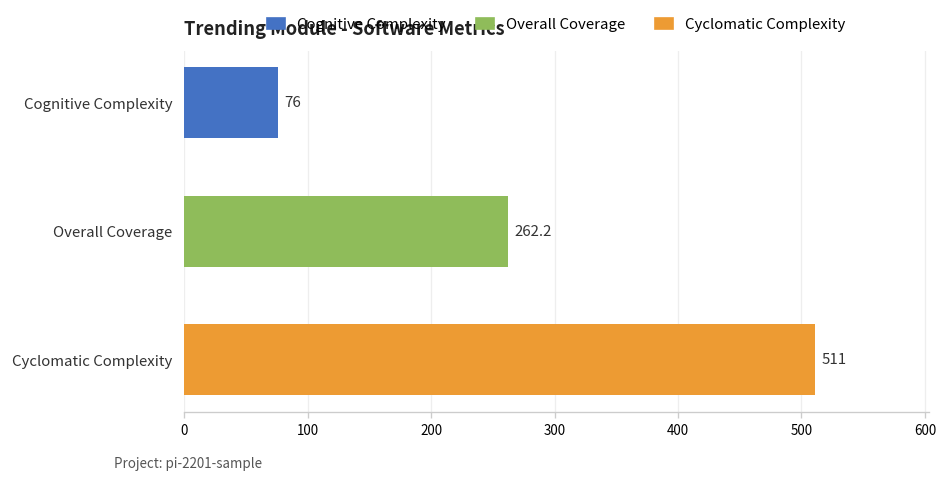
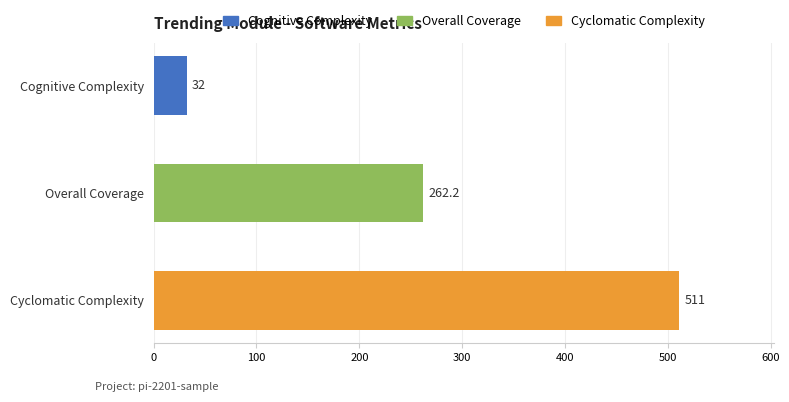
  {
-   "Cognitive Complexity": 76,
+   "Cognitive Complexity": 32,
    "Overall Coverage": 262.2,
    "Cyclomatic Complexity": 511
  }
